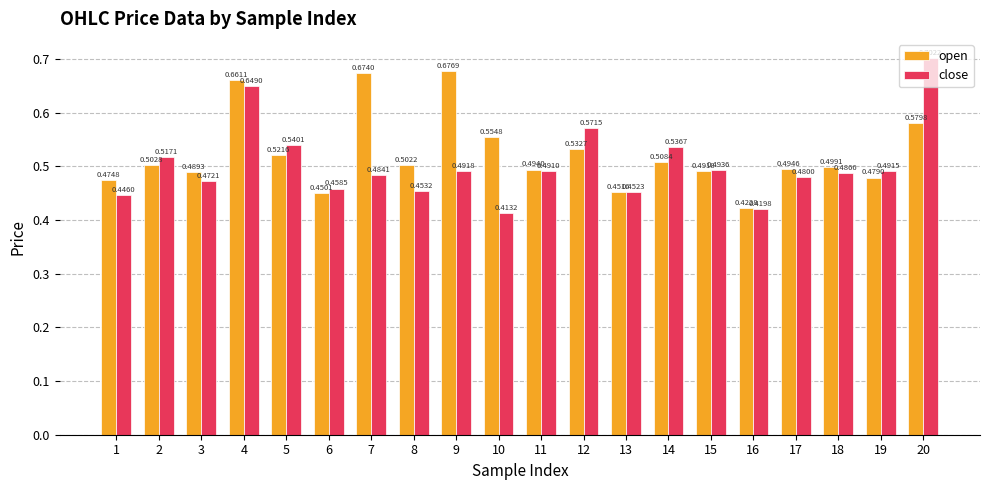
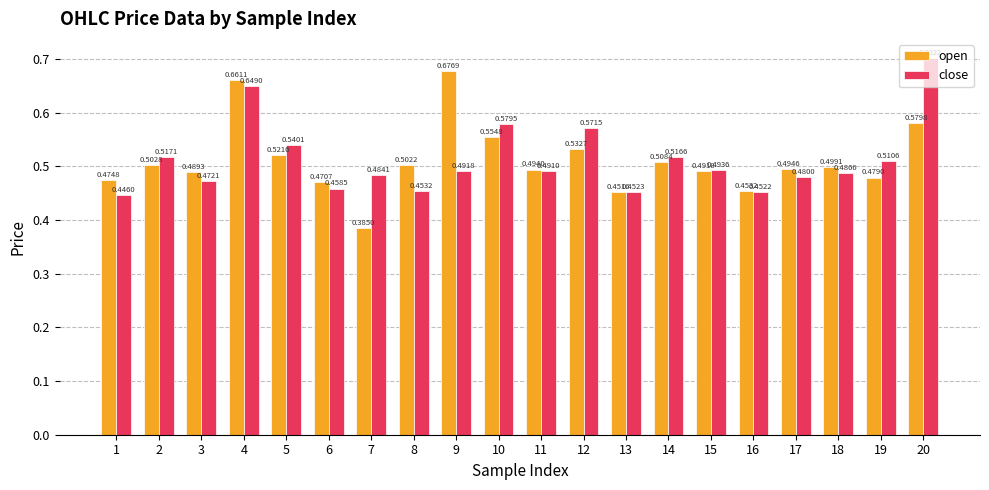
  {
    "open": {
      "1": 0.4748,
      "2": 0.5028,
      "3": 0.4893,
      "4": 0.6611,
      "5": 0.5216,
-     "6": 0.4501,
-     "7": 0.6740,
+     "6": 0.4707,
+     "7": 0.3850,
      "8": 0.5022,
      "9": 0.6769,
      "10": 0.5548,
      "12": 0.5327,
-     "16": 0.4228,
+     "16": 0.4532,
      "17": 0.4946,
      "18": 0.4991,
      "19": 0.4790,
      "20": 0.5798
    },
    "close": {
      "1": 0.4460,
      "2": 0.5171,
      "3": 0.4721,
      "4": 0.6490,
      "5": 0.5401,
      "6": 0.4585,
      "7": 0.4841,
      "8": 0.4532,
      "9": 0.4918,
-     "10": 0.4132,
+     "10": 0.5795,
      "12": 0.5715,
-     "14": 0.5367,
-     "16": 0.4198,
+     "14": 0.5166,
+     "16": 0.4522,
      "17": 0.4800,
      "18": 0.4866,
-     "19": 0.4915
+     "19": 0.5106
    }
  }
